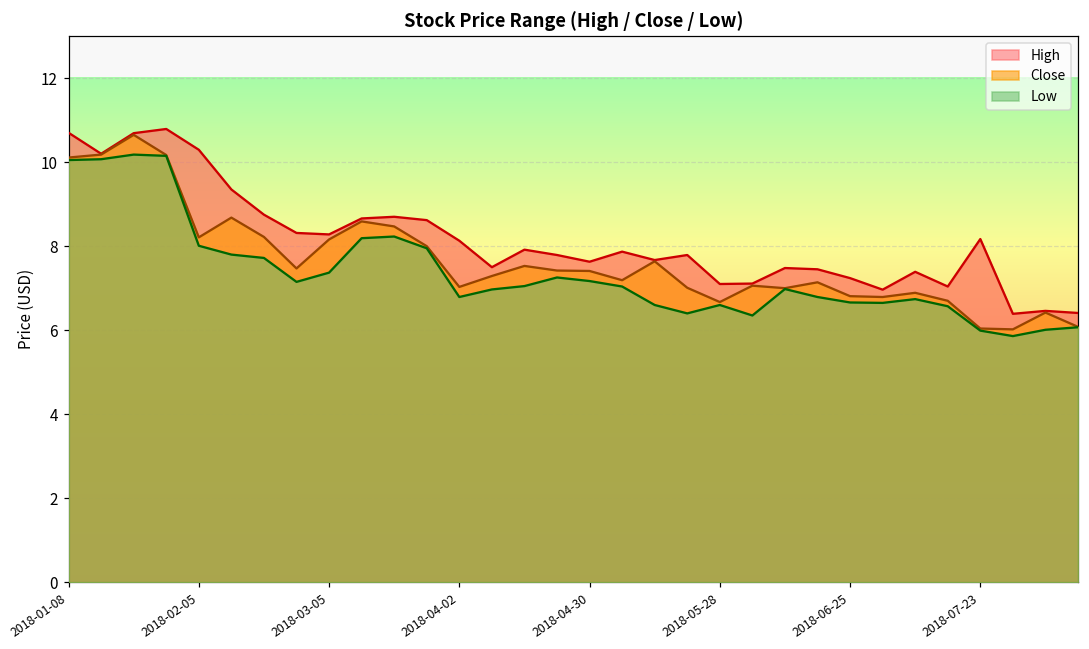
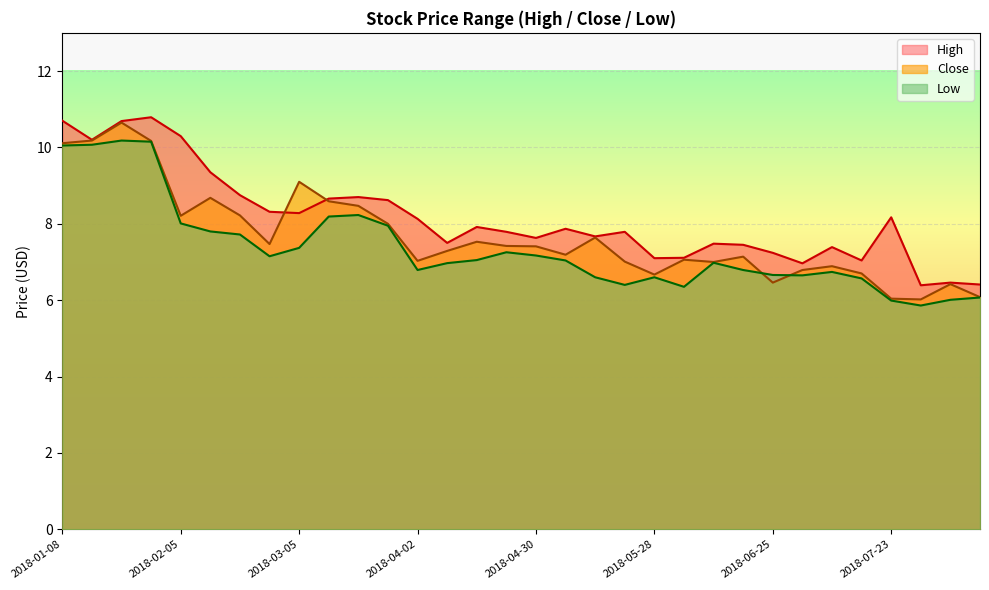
  {
    "High": {
      "2018-01-08": 10.7,
      "2018-02-05": 10.3,
      "2018-03-05": 8.3,
      "2018-04-02": 8.1,
      "2018-04-30": 7.6,
      "2018-05-28": 7.1,
      "2018-06-25": 7.2,
      "2018-07-23": 8.2
    },
    "Close": {
      "2018-02-05": 8.2,
-     "2018-03-05": 8.2,
+     "2018-03-05": 9.1,
      "2018-04-02": 7.0,
      "2018-04-30": 7.4,
      "2018-05-28": 6.7,
-     "2018-06-25": 6.8
+     "2018-06-25": 6.5
    },
    "Low": {
      "2018-02-05": 8.0,
      "2018-03-05": 7.4,
      "2018-04-02": 6.8,
      "2018-04-30": 7.2,
      "2018-05-28": 6.6,
      "2018-06-25": 6.7
    }
  }
